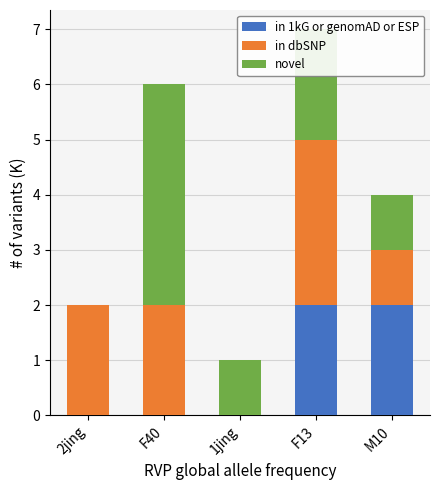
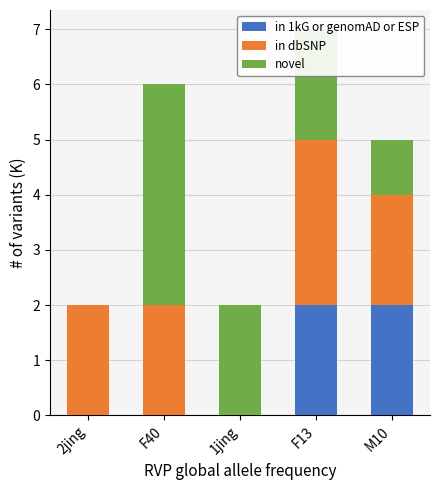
  {
    "in 1kG or genomAD or ESP": {
      "2jing": 0,
      "F40": 0,
      "1jing": 0,
      "F13": 2,
      "M10": 2
    },
    "in dbSNP": {
-     "M10": 1
+     "M10": 2
    },
    "novel": {
      "2jing": 0,
      "F40": 4,
-     "1jing": 1,
+     "1jing": 2,
      "M10": 1
    }
  }
